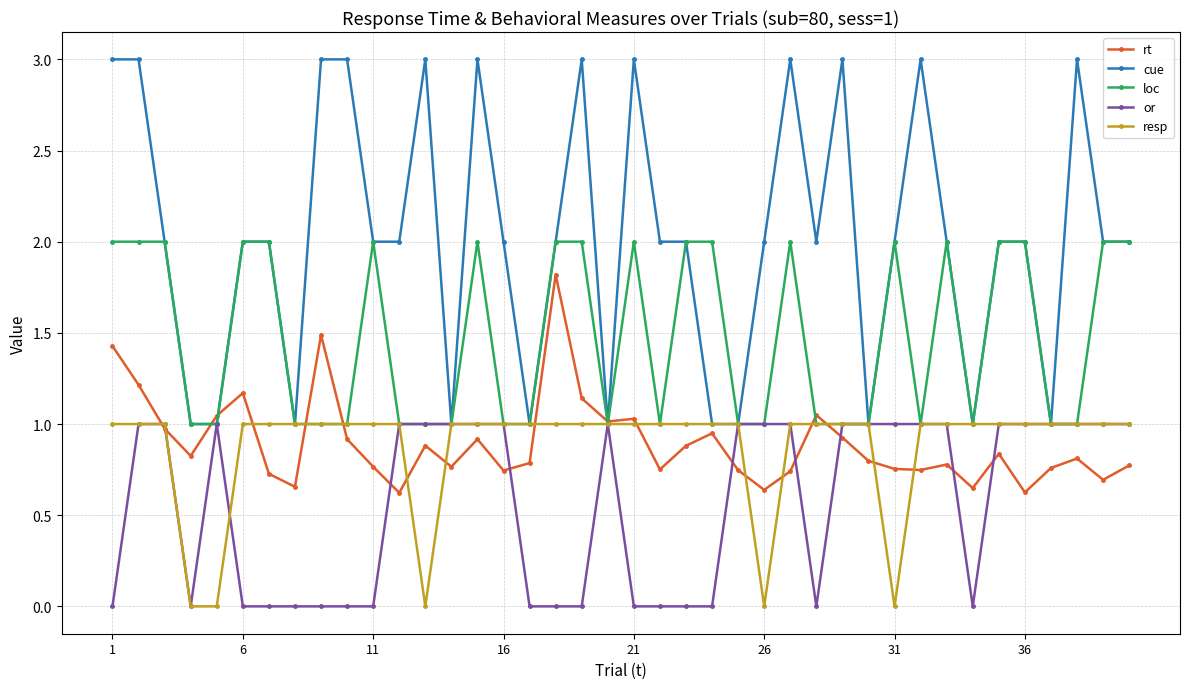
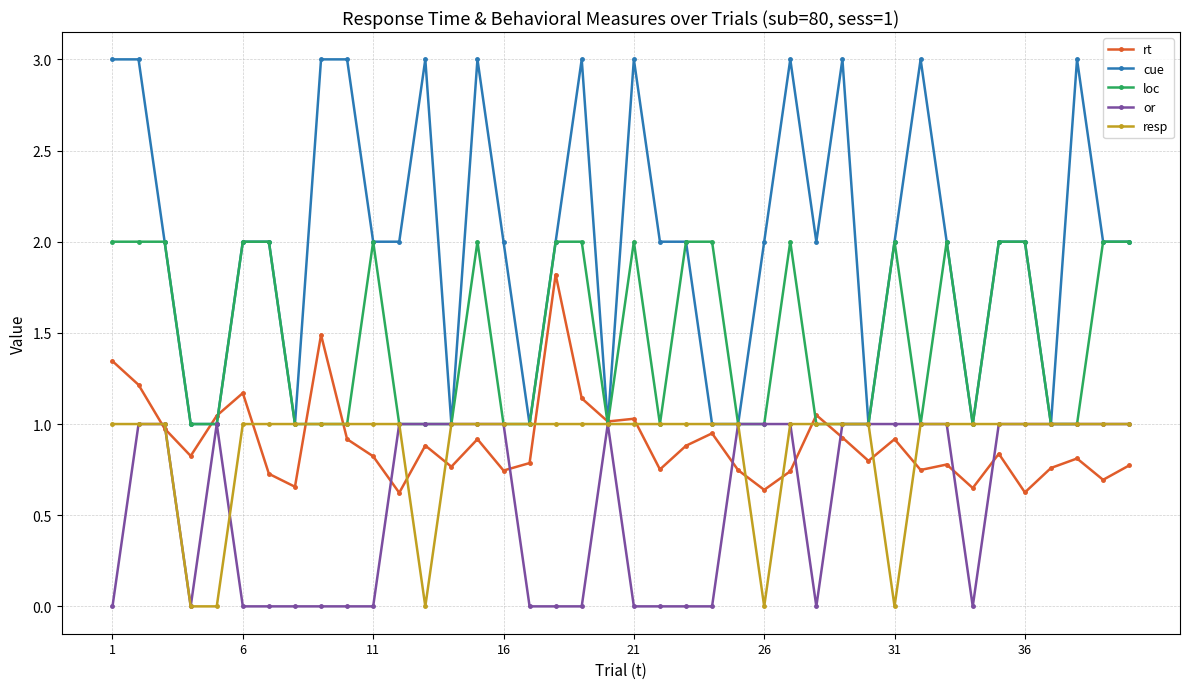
  {
    "rt": {
-     "1": 1.43,
+     "1": 1.35,
      "6": 1.17,
-     "11": 0.77,
+     "11": 0.82,
      "16": 0.75,
      "21": 1.03,
      "26": 0.64,
-     "31": 0.75,
+     "31": 0.92,
      "36": 0.63
    },
    "cue": {
      "1": 3.00,
      "16": 2.00,
      "21": 3.00,
      "26": 2.00
    },
    "loc": {
      "1": 2.00,
      "21": 2.00
    },
    "or": {
      "1": 0.00,
      "6": 0.00,
      "11": 0.00,
      "21": 0.00,
      "31": 1.00
    },
    "resp": {
      "1": 1.00,
      "6": 1.00,
      "11": 1.00,
      "21": 1.00,
      "26": 0.00,
      "31": 0.00
    }
  }
